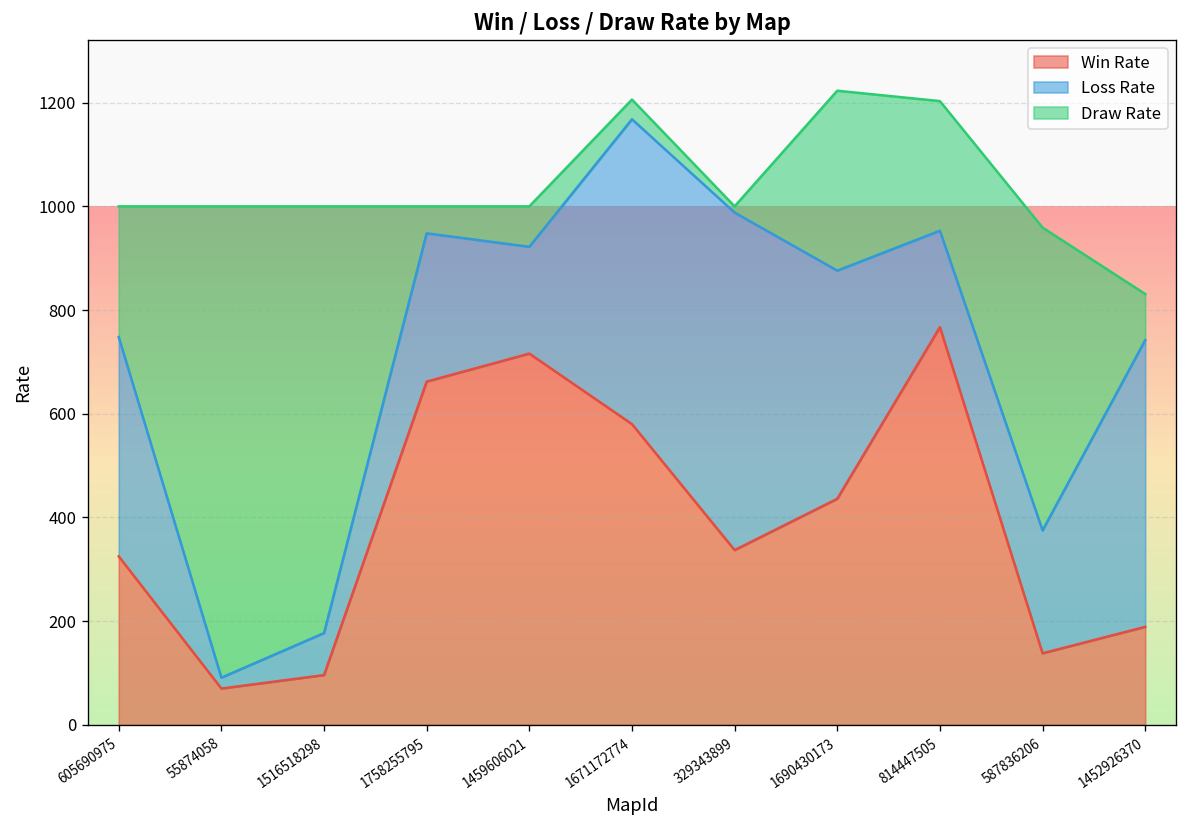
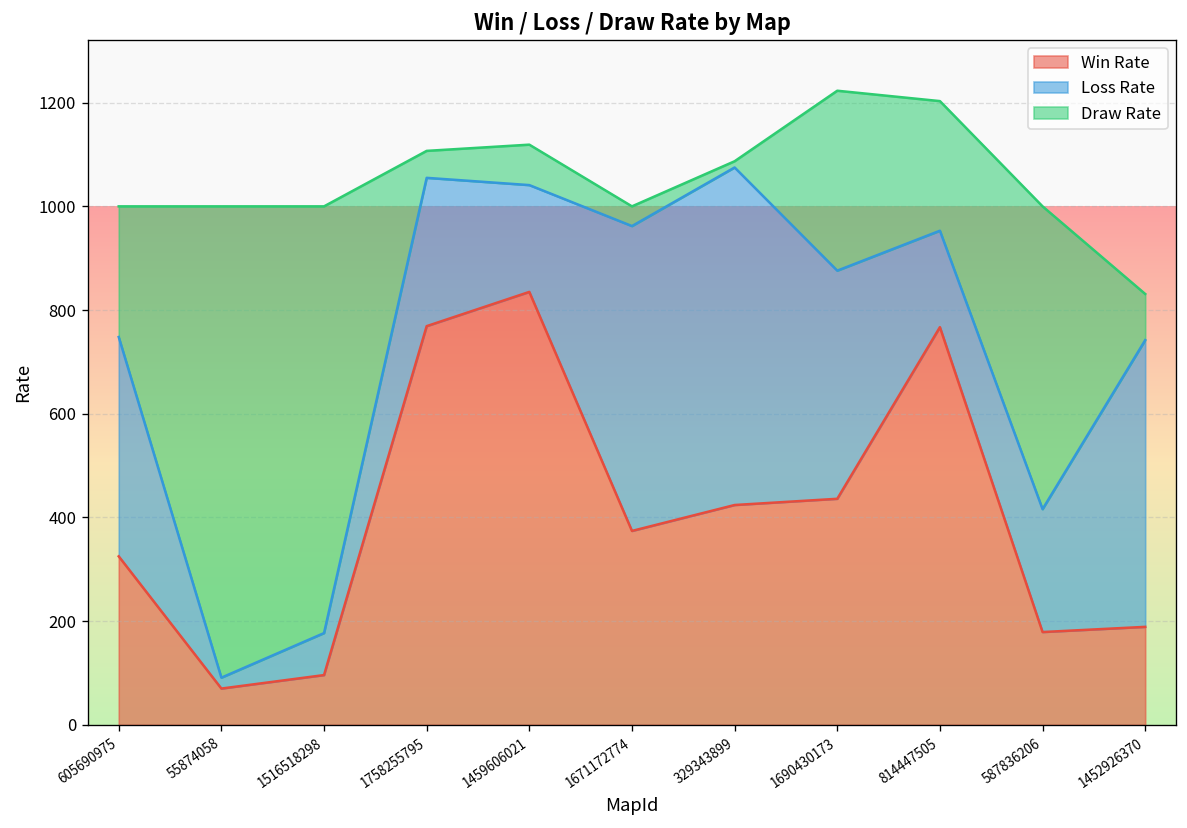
  {
    "Win Rate": {
      "605690975": 330,
      "55874058": 70,
      "1516518298": 100,
-     "1758255795": 660,
-     "1459606021": 720,
-     "1671172774": 580,
-     "329343899": 340,
+     "1758255795": 770,
+     "1459606021": 840,
+     "1671172774": 370,
+     "329343899": 420,
      "1690430173": 440,
      "814447505": 770,
-     "587836206": 140,
+     "587836206": 180,
      "1452926370": 190
    },
    "Loss Rate": {
      "605690975": 420,
      "55874058": 20,
      "1516518298": 80,
      "1758255795": 290,
      "1459606021": 210,
      "1671172774": 590,
      "329343899": 650,
      "1690430173": 440,
      "814447505": 190,
      "587836206": 240,
      "1452926370": 550
    },
    "Draw Rate": {
      "605690975": 250,
      "55874058": 910,
      "1516518298": 820,
      "1758255795": 50,
      "1459606021": 80,
      "1671172774": 40,
      "329343899": 10,
      "1690430173": 350,
      "814447505": 250,
      "587836206": 580,
      "1452926370": 90
    }
  }
